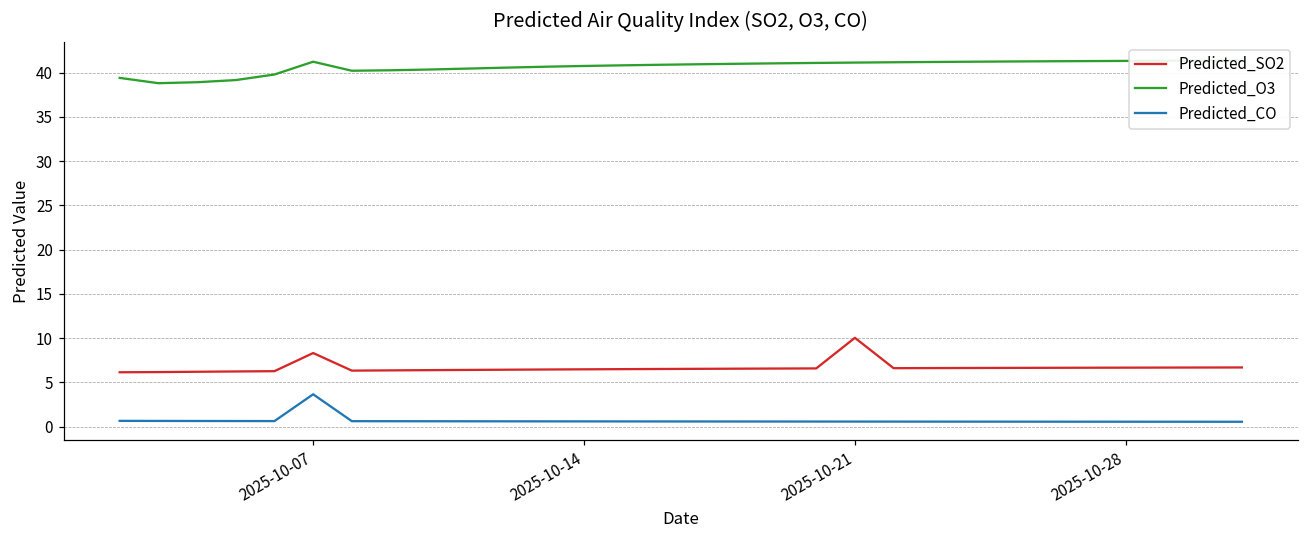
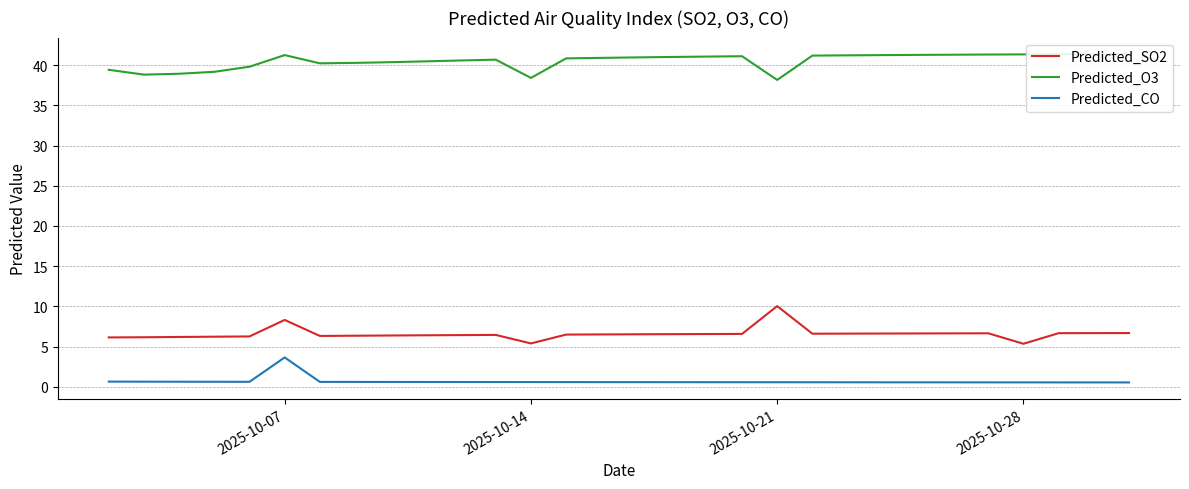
  {
    "Predicted_SO2": {
      "2025-10-07": 8,
-     "2025-10-14": 6,
+     "2025-10-14": 5,
      "2025-10-21": 10,
-     "2025-10-28": 7
+     "2025-10-28": 5
    },
    "Predicted_O3": {
      "2025-10-07": 41,
-     "2025-10-14": 41,
-     "2025-10-21": 41,
+     "2025-10-14": 38,
+     "2025-10-21": 38,
      "2025-10-28": 41
    },
    "Predicted_CO": {
      "2025-10-07": 4,
      "2025-10-14": 1,
      "2025-10-21": 1,
      "2025-10-28": 1
    }
  }
